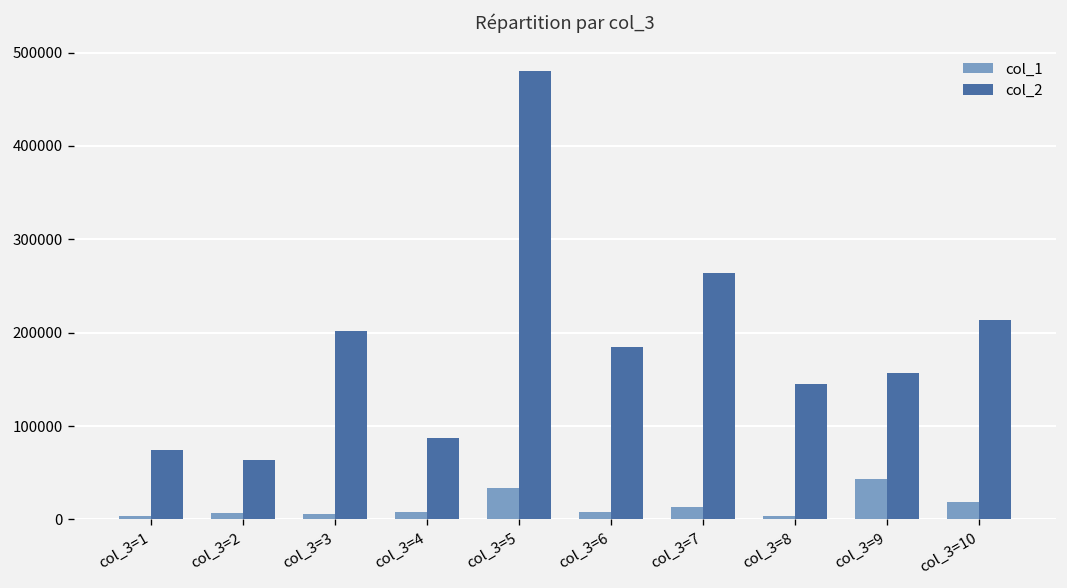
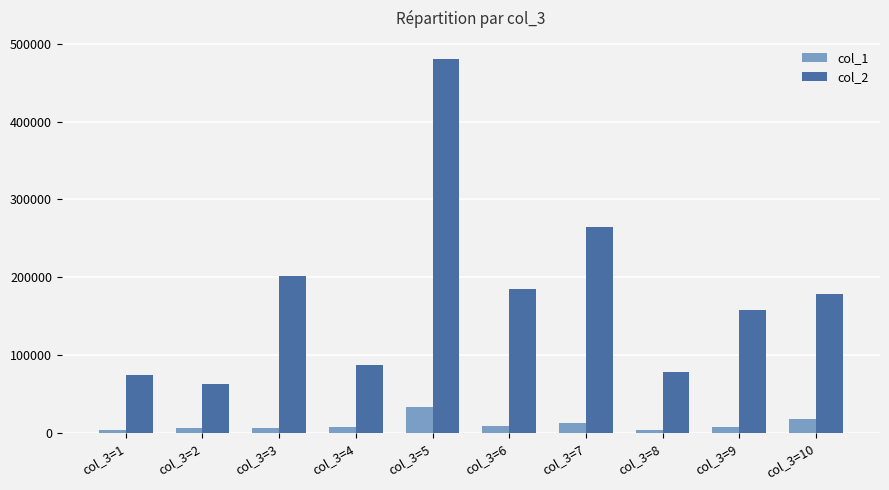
  {
    "col_1": {
      "col_3=1": 0,
      "col_3=2": 10000,
      "col_3=3": 10000,
      "col_3=4": 10000,
      "col_3=5": 30000,
      "col_3=6": 10000,
      "col_3=7": 10000,
      "col_3=8": 0,
-     "col_3=9": 40000,
+     "col_3=9": 10000,
      "col_3=10": 20000
    },
    "col_2": {
      "col_3=1": 70000,
      "col_3=2": 60000,
      "col_3=3": 200000,
      "col_3=4": 90000,
      "col_3=5": 480000,
      "col_3=6": 190000,
      "col_3=7": 260000,
-     "col_3=8": 150000,
+     "col_3=8": 80000,
      "col_3=9": 160000,
-     "col_3=10": 210000
+     "col_3=10": 180000
    }
  }
